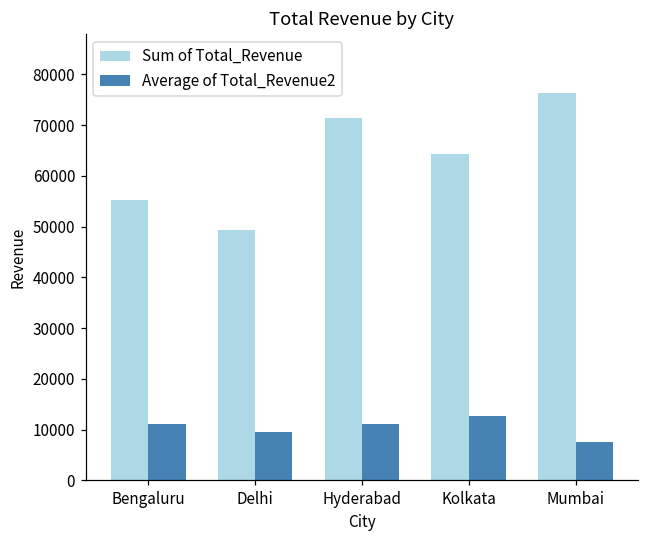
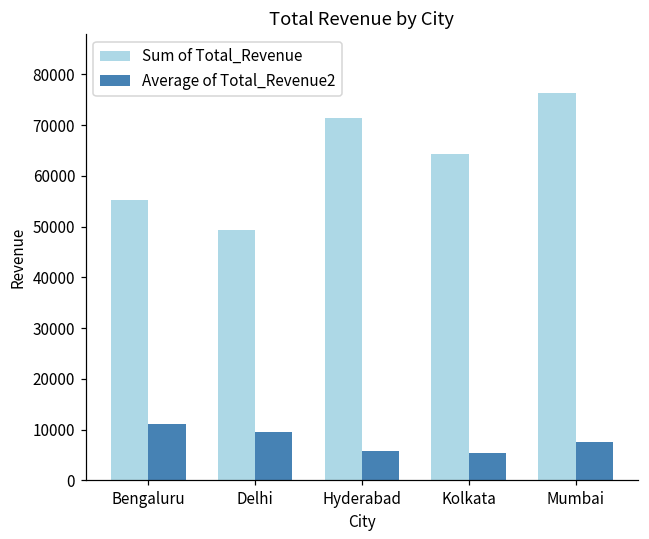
  {
    "Sum of Total_Revenue": {
      "Bengaluru": 55000,
      "Delhi": 49000,
      "Hyderabad": 71000,
      "Kolkata": 64000,
      "Mumbai": 76000
    },
    "Average of Total_Revenue2": {
      "Bengaluru": 11000,
      "Delhi": 9000,
-     "Hyderabad": 11000,
-     "Kolkata": 13000,
+     "Hyderabad": 6000,
+     "Kolkata": 5000,
      "Mumbai": 8000
    }
  }
